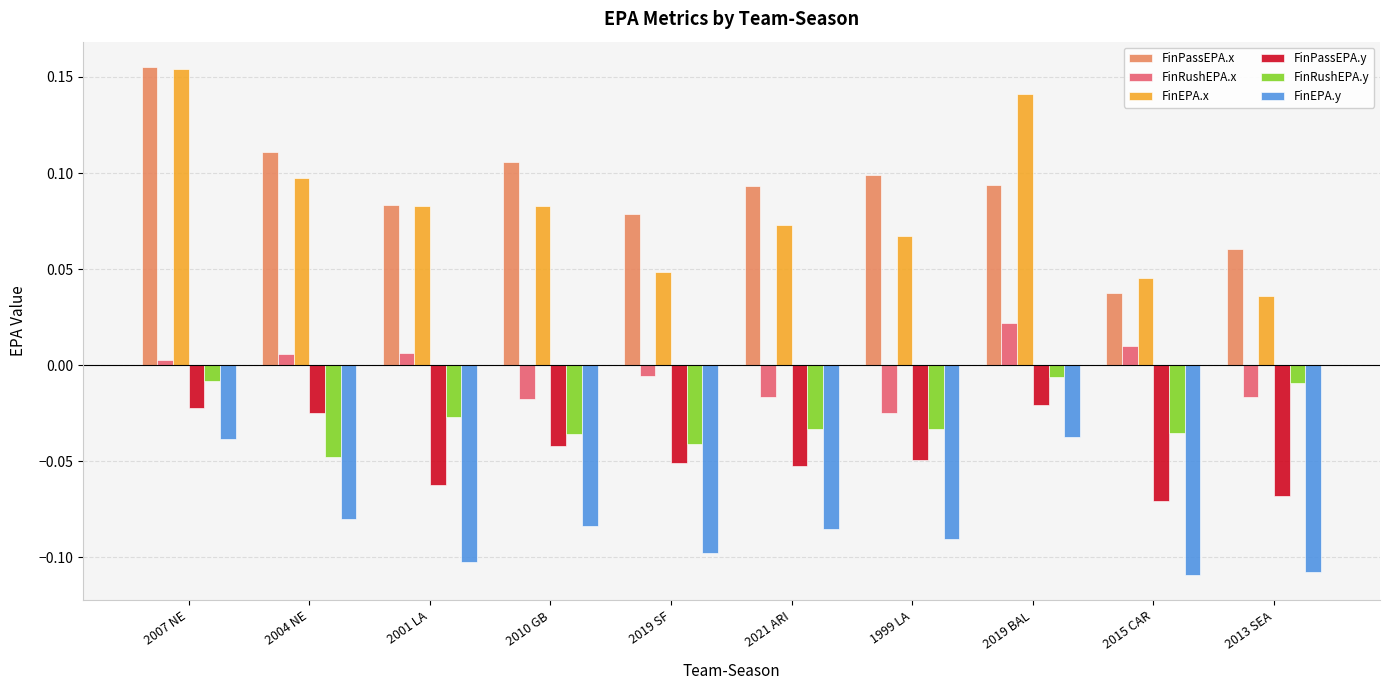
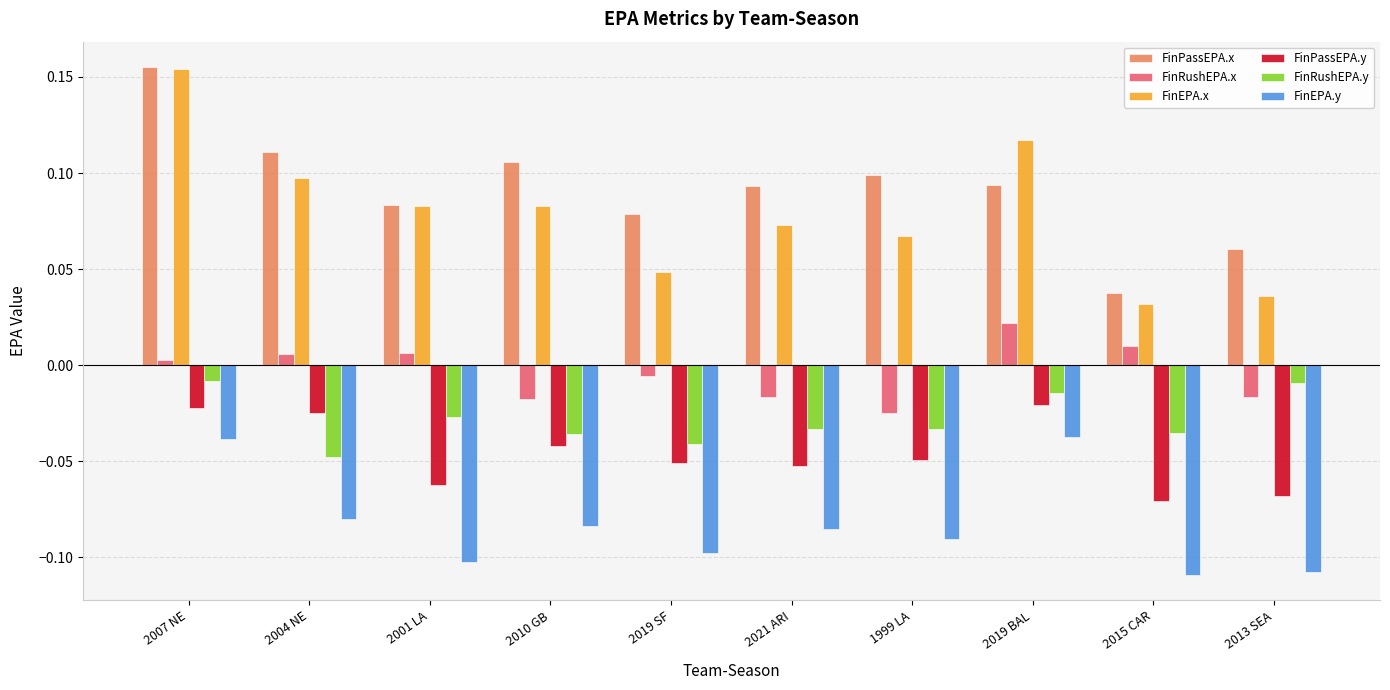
  {
    "FinEPA.x": {
      "2007 NE": 0.154,
      "2004 NE": 0.097,
      "2001 LA": 0.083,
      "2010 GB": 0.083,
      "2019 SF": 0.048,
      "2021 ARI": 0.073,
      "1999 LA": 0.067,
-     "2019 BAL": 0.141,
-     "2015 CAR": 0.045,
+     "2019 BAL": 0.117,
+     "2015 CAR": 0.032,
      "2013 SEA": 0.036
    },
    "FinPassEPA.y": {
      "2007 NE": -0.022,
      "2004 NE": -0.025,
      "2001 LA": -0.062,
      "2010 GB": -0.042,
      "2019 SF": -0.051,
      "2021 ARI": -0.052,
      "1999 LA": -0.049,
      "2019 BAL": -0.021,
      "2015 CAR": -0.070,
      "2013 SEA": -0.068
    },
    "FinRushEPA.y": {
      "2007 NE": -0.008,
      "2004 NE": -0.048,
      "2001 LA": -0.027,
      "2010 GB": -0.036,
      "2019 SF": -0.041,
      "2021 ARI": -0.033,
      "1999 LA": -0.033,
-     "2019 BAL": -0.006,
+     "2019 BAL": -0.014,
      "2015 CAR": -0.035,
      "2013 SEA": -0.009
    },
    "FinEPA.y": {
      "2007 NE": -0.038,
      "2004 NE": -0.080,
      "2001 LA": -0.102,
      "2010 GB": -0.084,
      "2019 SF": -0.097,
      "2021 ARI": -0.085,
      "1999 LA": -0.090,
      "2019 BAL": -0.037,
      "2015 CAR": -0.109,
      "2013 SEA": -0.108
    }
  }
